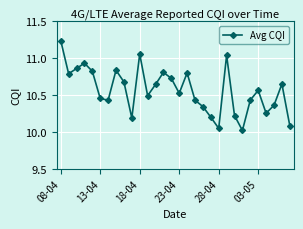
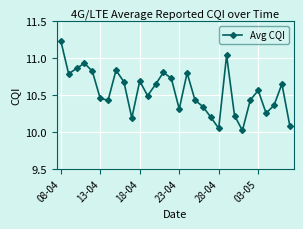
  {
    "08-04": 11.2,
    "13-04": 10.5,
-   "18-04": 11.1,
-   "23-04": 10.5,
+   "18-04": 10.7,
+   "23-04": 10.3,
    "28-04": 10.0,
    "03-05": 10.6
  }
